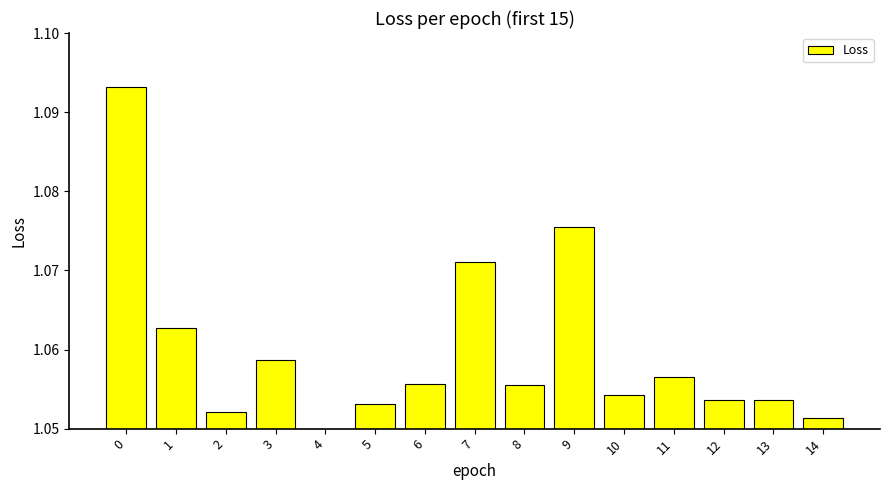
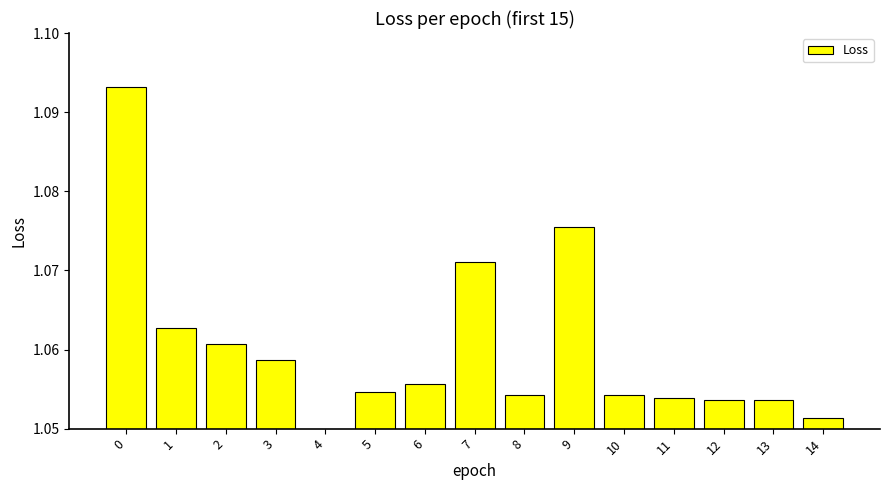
  {
    "0": 1.093,
    "1": 1.063,
-   "2": 1.052,
+   "2": 1.061,
    "3": 1.059,
-   "5": 1.053,
+   "5": 1.055,
    "6": 1.056,
    "7": 1.071,
-   "8": 1.056,
+   "8": 1.054,
    "9": 1.075,
    "10": 1.054,
-   "11": 1.057,
+   "11": 1.054,
    "12": 1.054,
    "13": 1.054,
    "14": 1.051
  }
